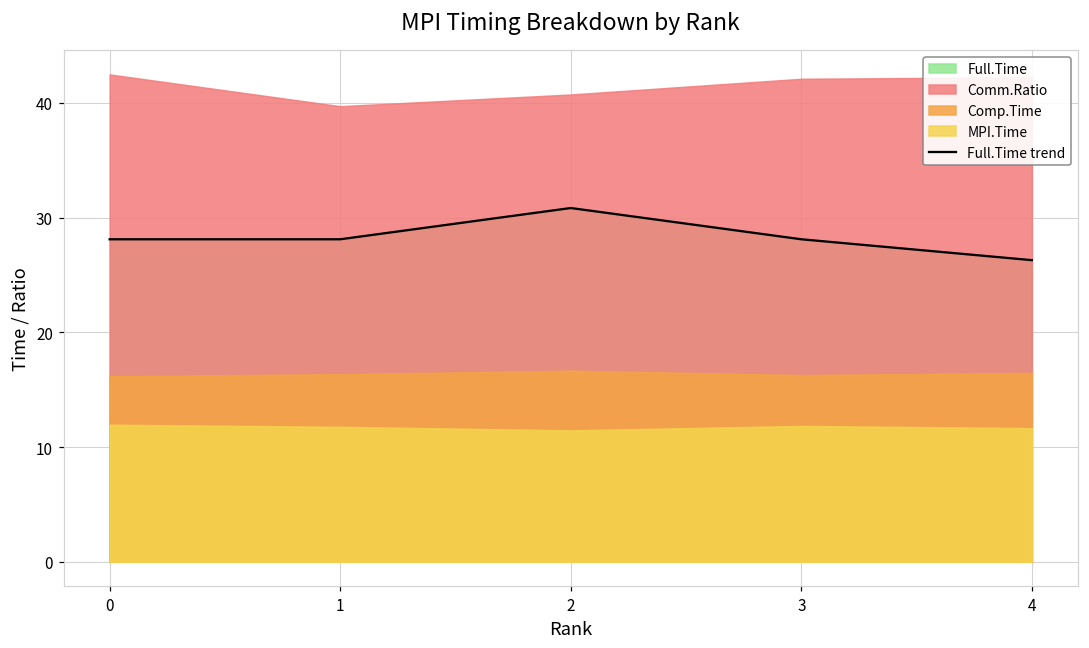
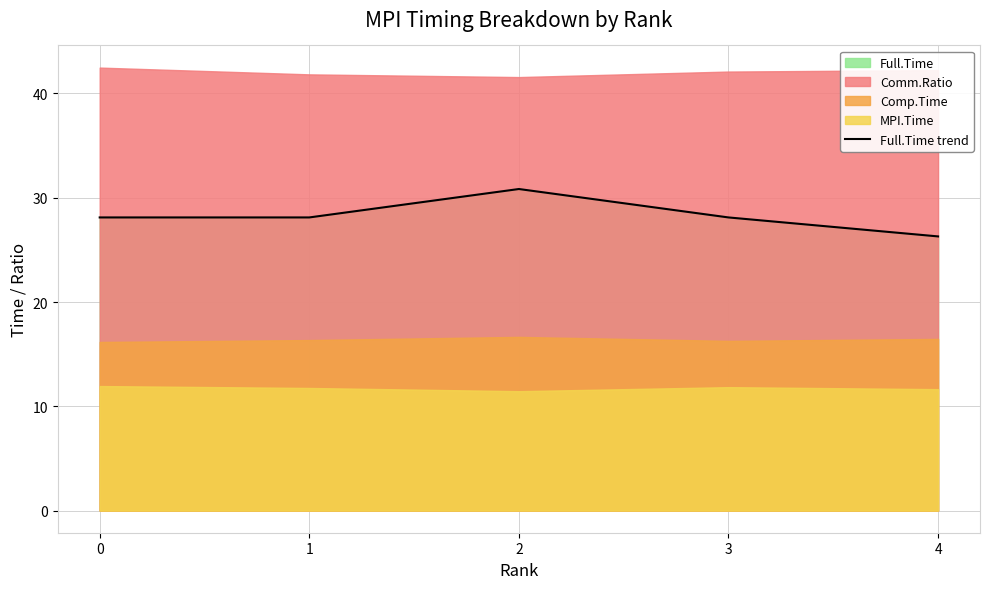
  {
    "Full.Time": {
      "0": 28.1,
      "1": 28.1,
      "2": 30.8,
      "3": 28.1,
      "4": 26.3
    },
    "Comm.Ratio": {
      "0": 42.5,
-     "1": 39.7,
-     "2": 40.7,
+     "1": 41.8,
+     "2": 41.6,
      "3": 42.1
    }
  }
